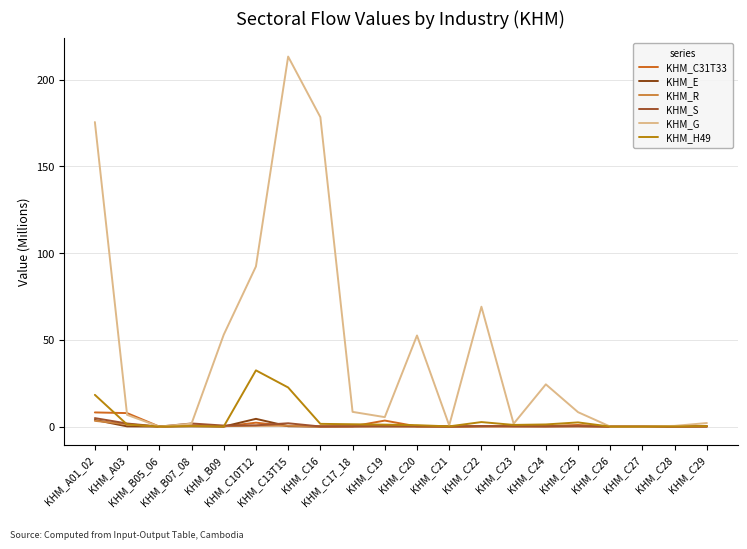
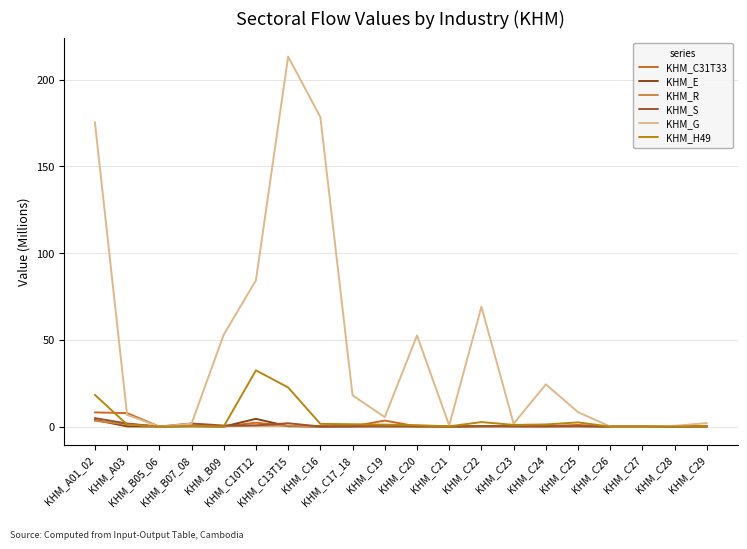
  {
    "KHM_G": {
      "KHM_A01_02": 176,
      "KHM_B09": 53,
-     "KHM_C10T12": 92,
+     "KHM_C10T12": 84,
      "KHM_C13T15": 213,
      "KHM_C16": 178,
-     "KHM_C17_18": 8,
+     "KHM_C17_18": 18,
      "KHM_C19": 5,
      "KHM_C20": 53,
      "KHM_C22": 69,
      "KHM_C24": 24,
      "KHM_C25": 8,
      "KHM_C29": 2
    }
  }
